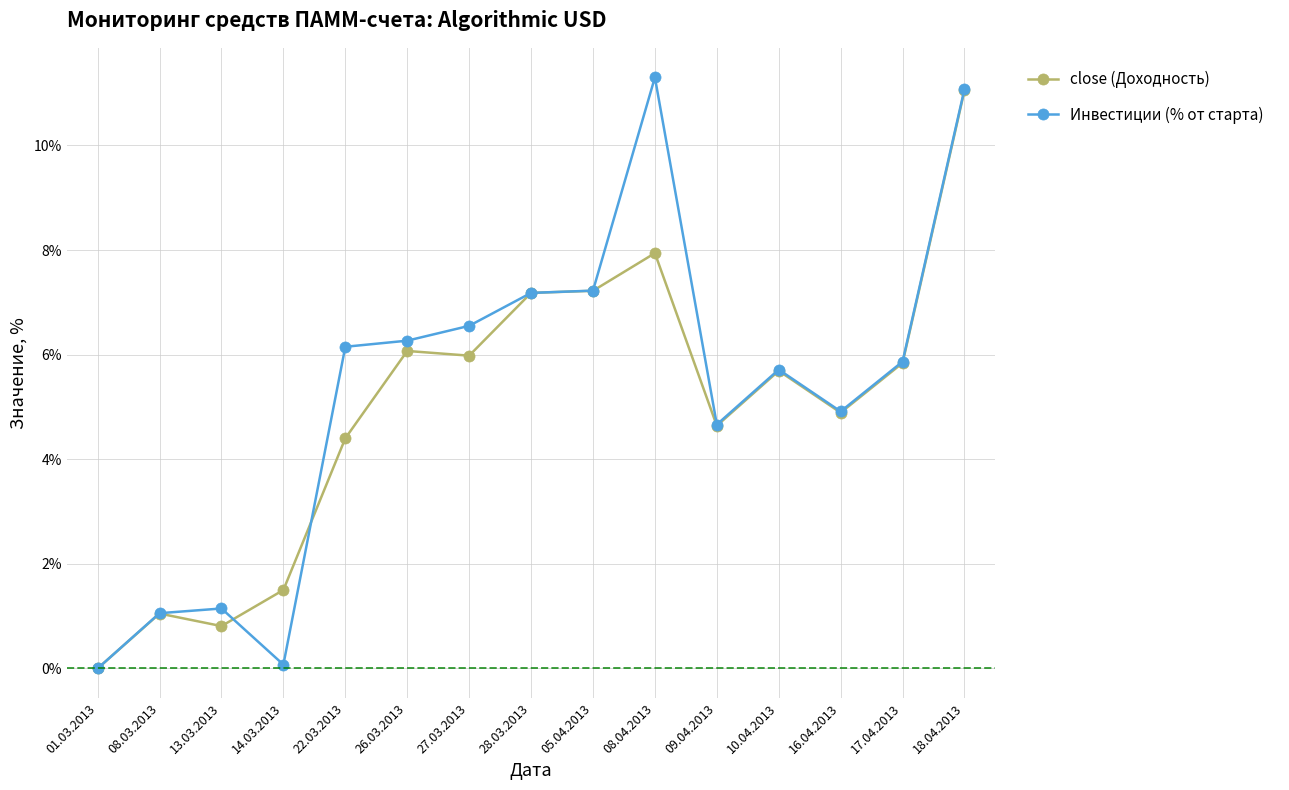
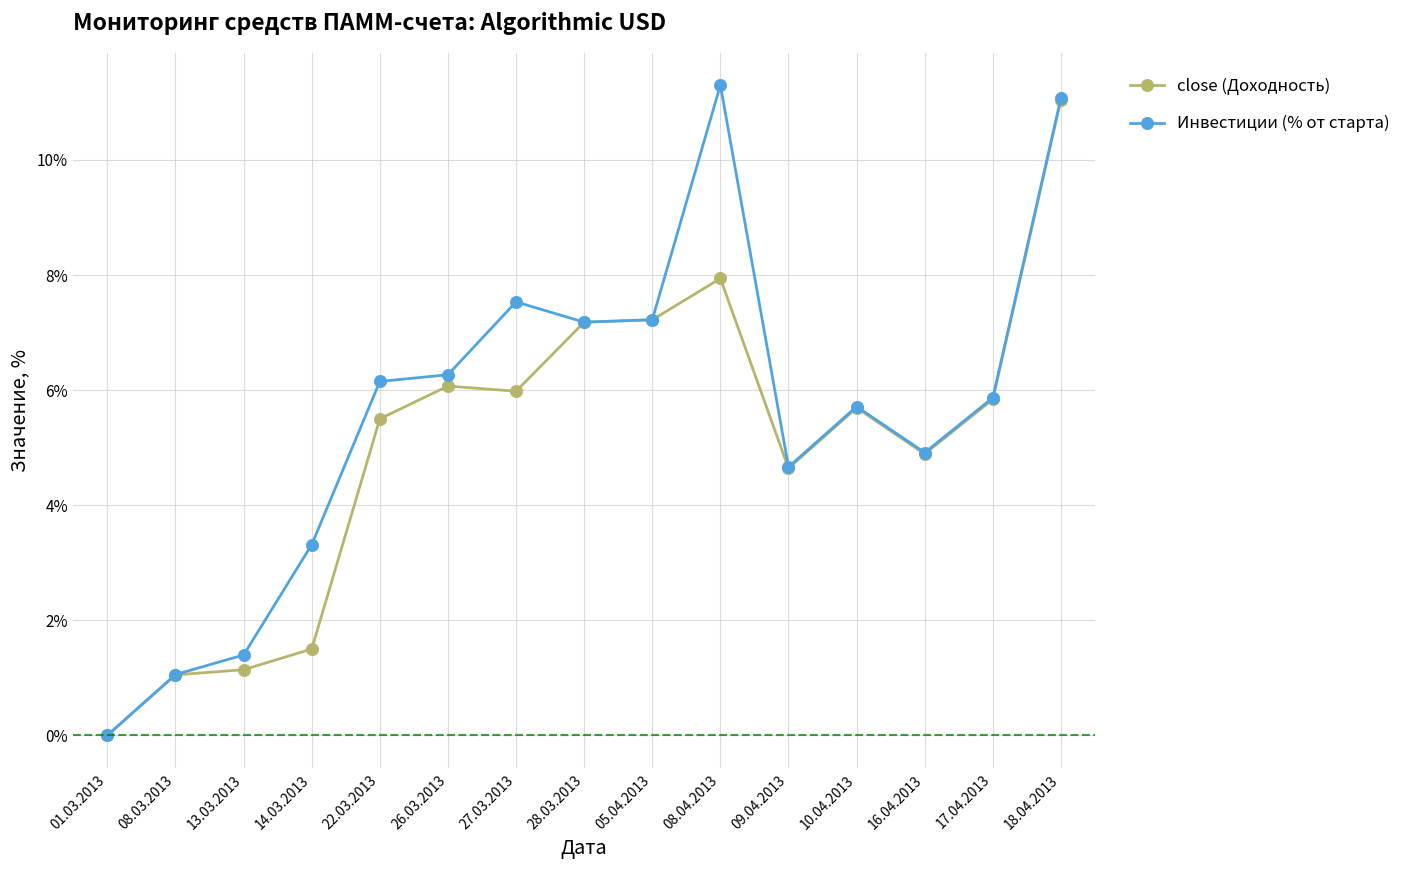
  {
    "close (Доходность)": {
-     "13.03.2013": "0.8%",
+     "13.03.2013": "1.1%",
      "14.03.2013": "1.5%",
-     "22.03.2013": "4.4%",
+     "22.03.2013": "5.5%",
      "26.03.2013": "6.1%",
      "27.03.2013": "6.0%",
      "08.04.2013": "7.9%"
    },
    "Инвестиции (% от старта)": {
-     "13.03.2013": "1.1%",
-     "14.03.2013": "0.1%",
+     "13.03.2013": "1.4%",
+     "14.03.2013": "3.3%",
      "22.03.2013": "6.1%",
      "26.03.2013": "6.3%",
-     "27.03.2013": "6.5%",
+     "27.03.2013": "7.5%",
      "08.04.2013": "11.3%"
    }
  }
